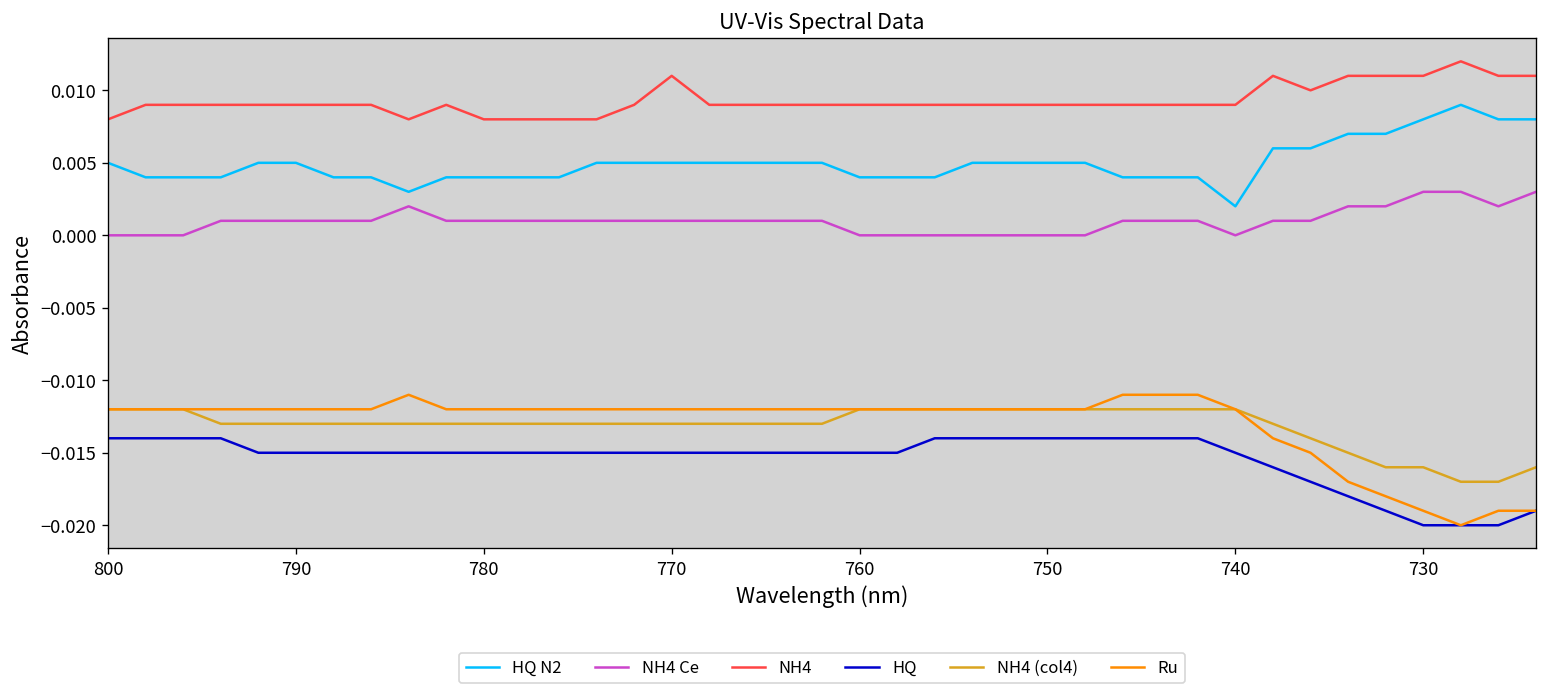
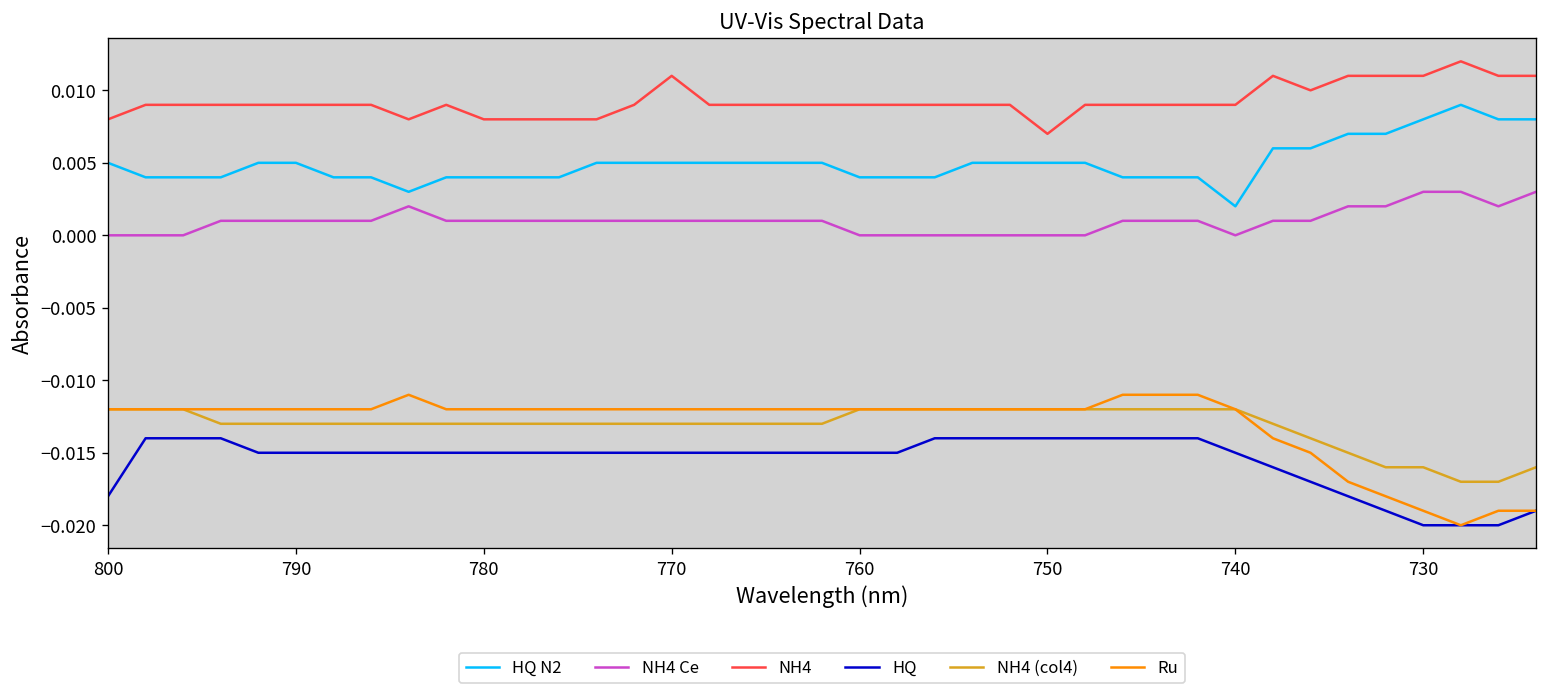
  {
    "HQ N2": {
      "800": 0.005,
      "790": 0.005,
      "780": 0.004,
      "770": 0.005,
      "760": 0.004,
      "750": 0.005,
      "740": 0.002,
      "730": 0.008
    },
    "NH4 Ce": {
      "800": 0.000,
      "790": 0.001,
      "780": 0.001,
      "770": 0.001,
      "760": 0.000,
      "750": 0.000,
      "740": 0.000,
      "730": 0.003
    },
    "NH4": {
      "800": 0.008,
      "790": 0.009,
      "780": 0.008,
      "770": 0.011,
      "760": 0.009,
-     "750": 0.009,
+     "750": 0.007,
      "740": 0.009,
      "730": 0.011
    },
    "HQ": {
-     "800": -0.014,
+     "800": -0.018,
      "790": -0.015,
      "780": -0.015,
      "770": -0.015,
      "760": -0.015,
      "750": -0.014,
      "740": -0.015,
      "730": -0.020
    }
  }
